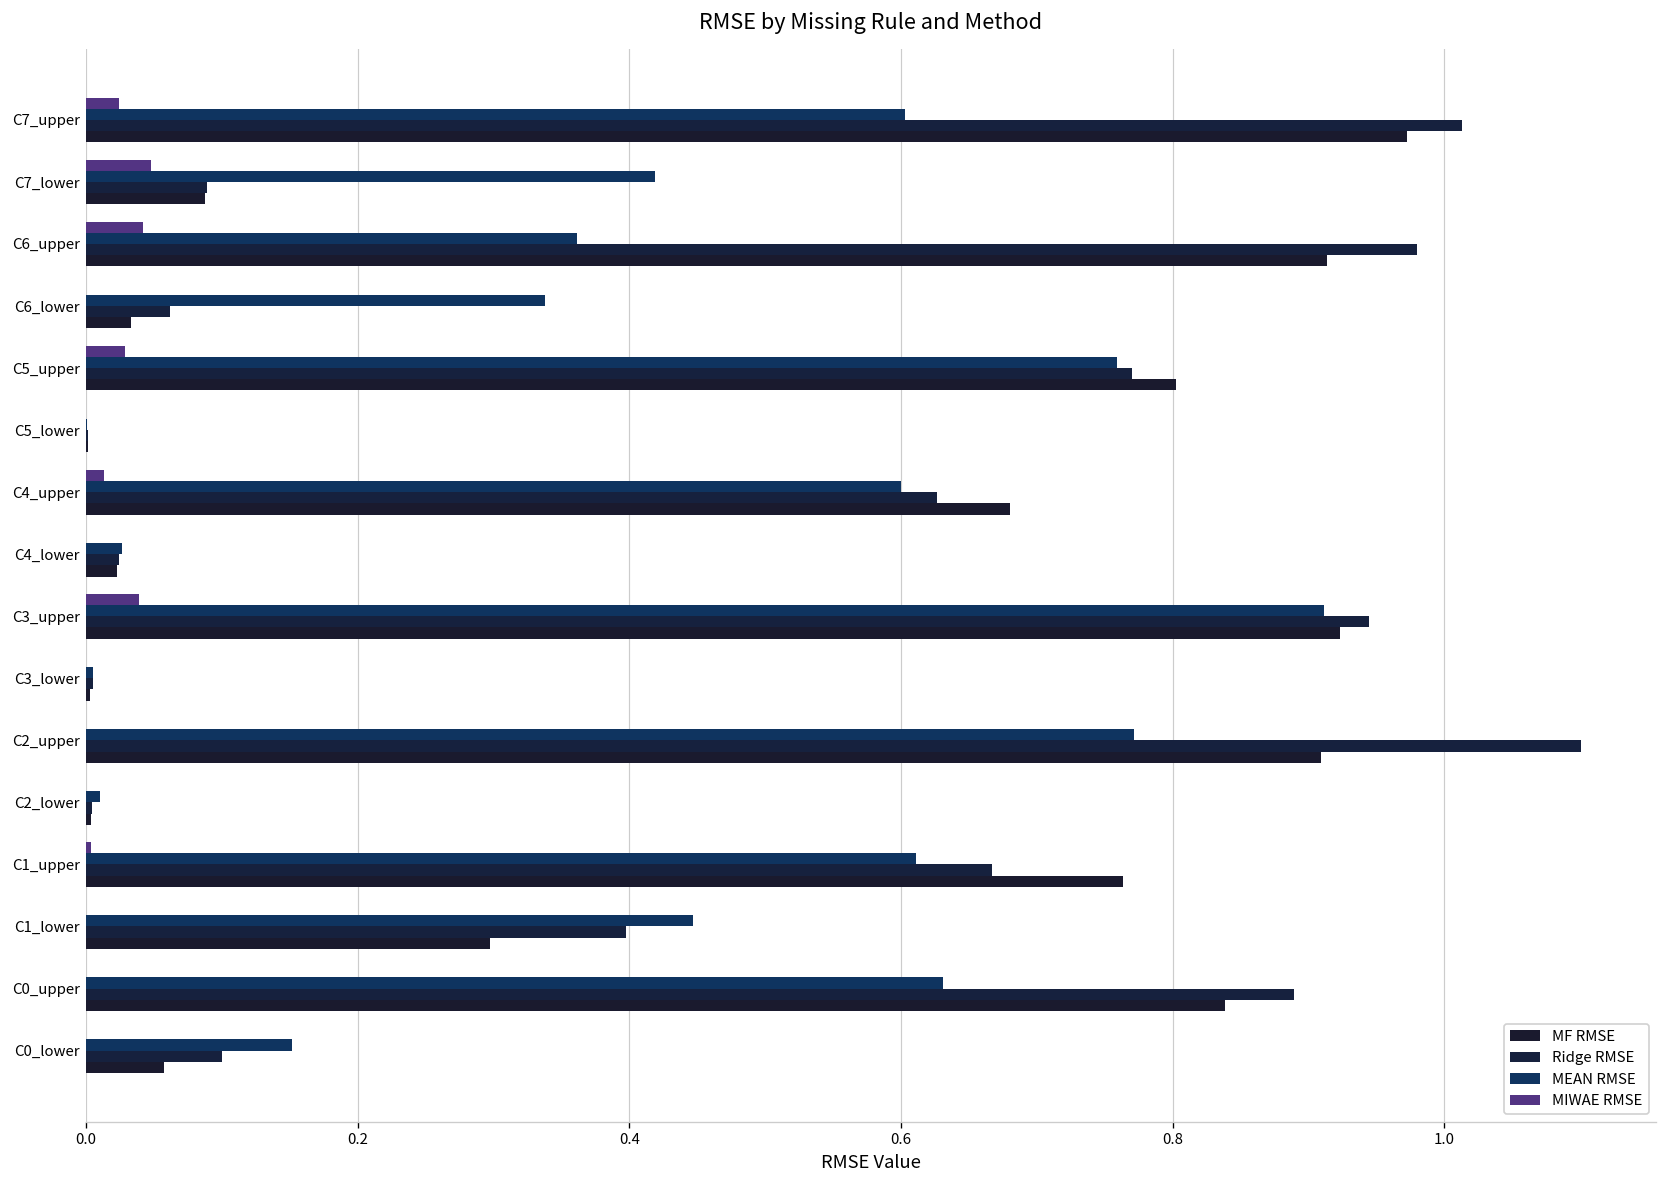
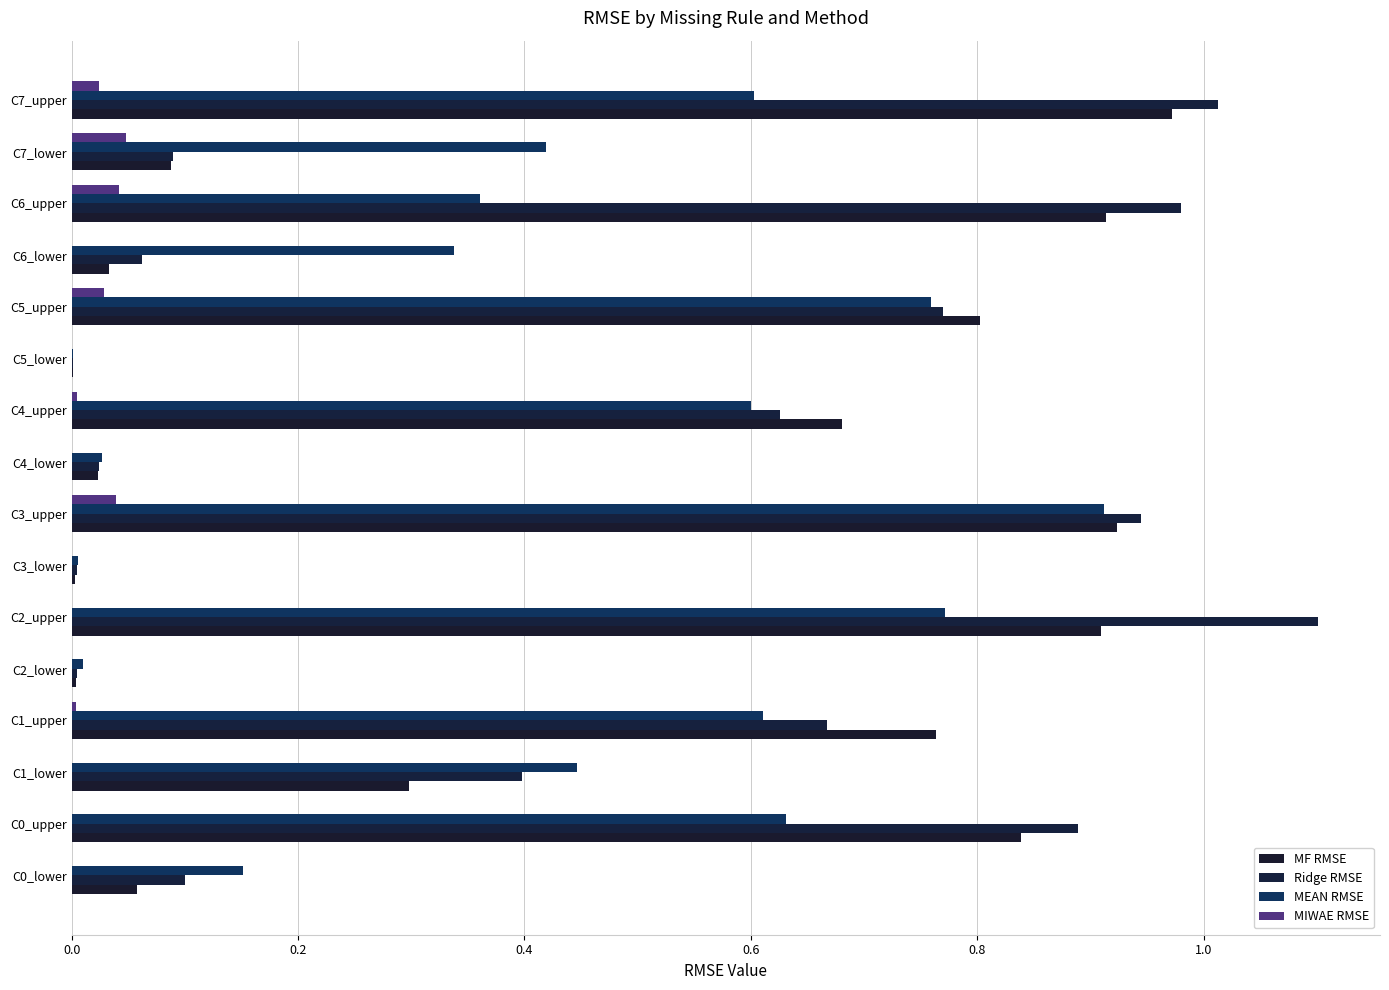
  {
    "MIWAE RMSE": {
      "C7_upper": 0.025,
      "C7_lower": 0.048,
      "C6_upper": 0.042,
      "C6_lower": 0.000,
      "C5_upper": 0.029,
      "C5_lower": 0.000,
-     "C4_upper": 0.014,
+     "C4_upper": 0.005,
      "C4_lower": 0.000,
      "C3_upper": 0.039,
      "C3_lower": 0.000,
      "C2_upper": 0.000,
      "C1_upper": 0.004,
      "C1_lower": 0.000,
      "C0_upper": 0.000
    }
  }
